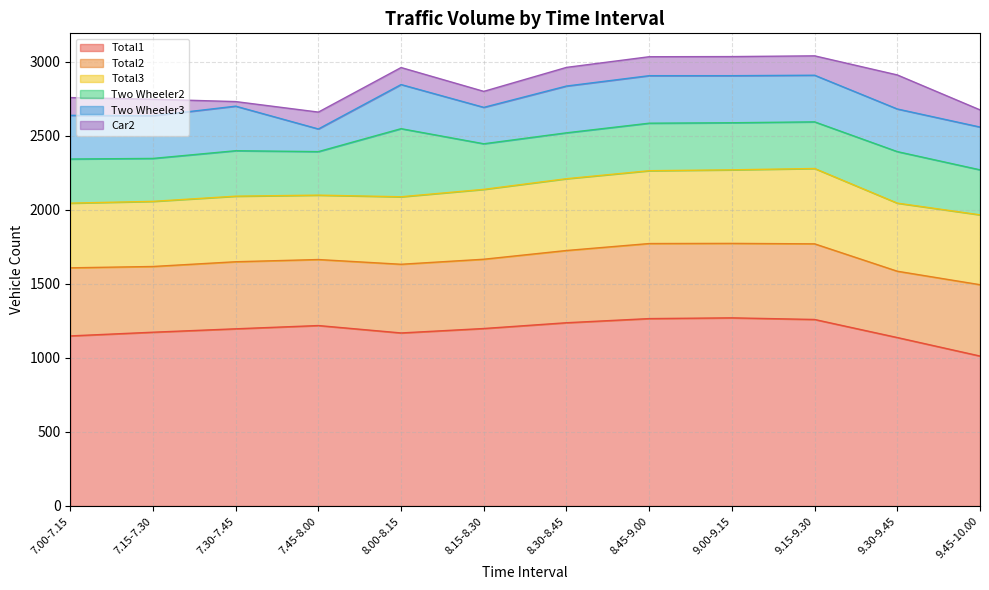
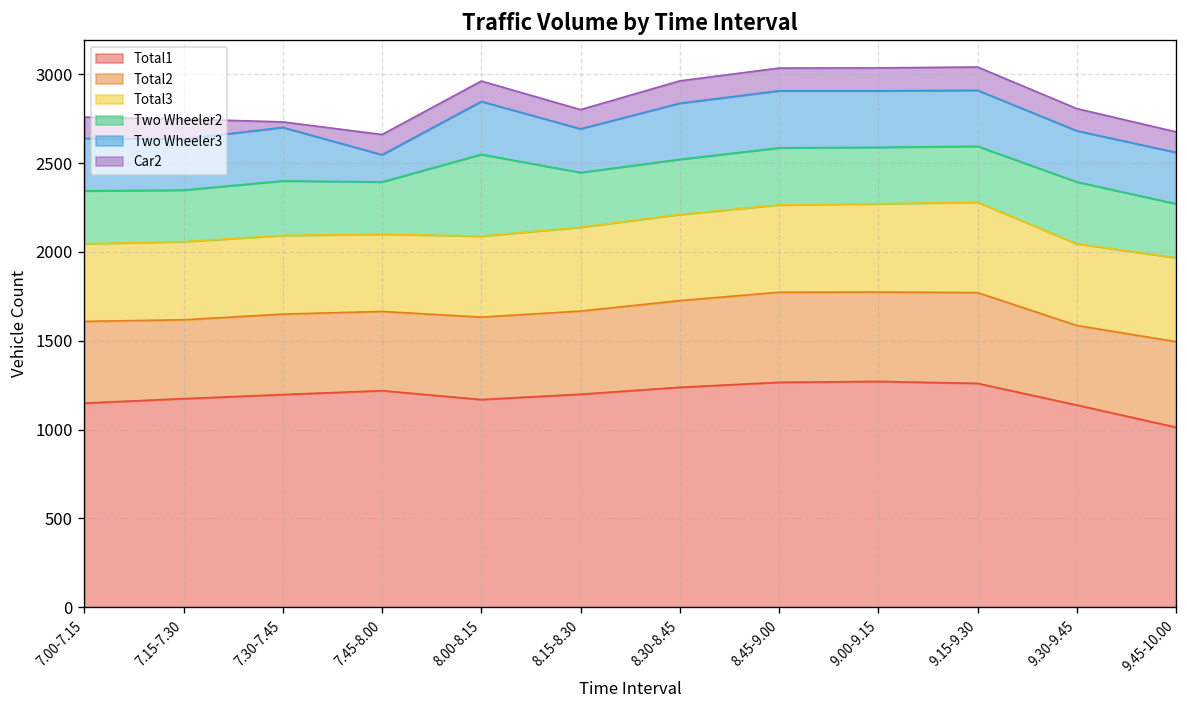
  {
    "Two Wheeler2": {
      "7.00-7.15": 300,
      "7.15-7.30": 290,
      "7.30-7.45": 310,
      "7.45-8.00": 290,
      "8.00-8.15": 460,
      "8.15-8.30": 310,
      "8.30-8.45": 310,
      "8.45-9.00": 320,
      "9.00-9.15": 320,
      "9.15-9.30": 320,
      "9.30-9.45": 350,
      "9.45-10.00": 300
    },
    "Two Wheeler3": {
      "7.00-7.15": 300,
      "7.30-7.45": 300,
      "7.45-8.00": 150,
      "8.00-8.15": 300,
      "8.15-8.30": 250,
      "8.30-8.45": 320,
      "8.45-9.00": 320,
      "9.00-9.15": 320,
      "9.15-9.30": 320,
      "9.30-9.45": 290,
      "9.45-10.00": 290
    },
    "Car2": {
      "7.00-7.15": 120,
      "7.30-7.45": 30,
      "7.45-8.00": 110,
      "8.00-8.15": 120,
      "8.15-8.30": 110,
      "8.30-8.45": 130,
      "8.45-9.00": 130,
      "9.00-9.15": 130,
      "9.15-9.30": 130,
-     "9.30-9.45": 230,
+     "9.30-9.45": 130,
      "9.45-10.00": 120
    }
  }
